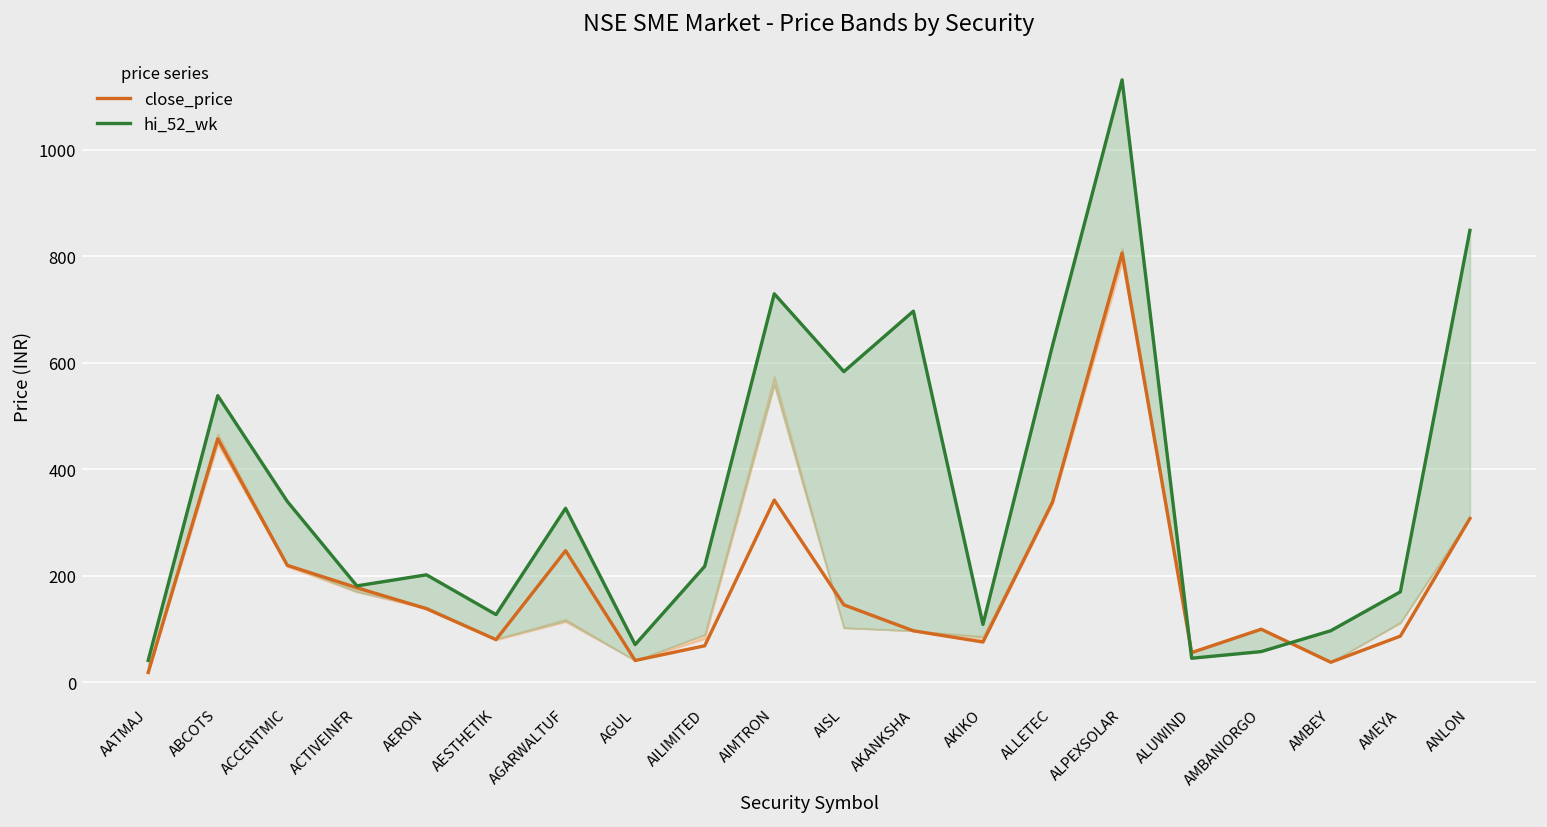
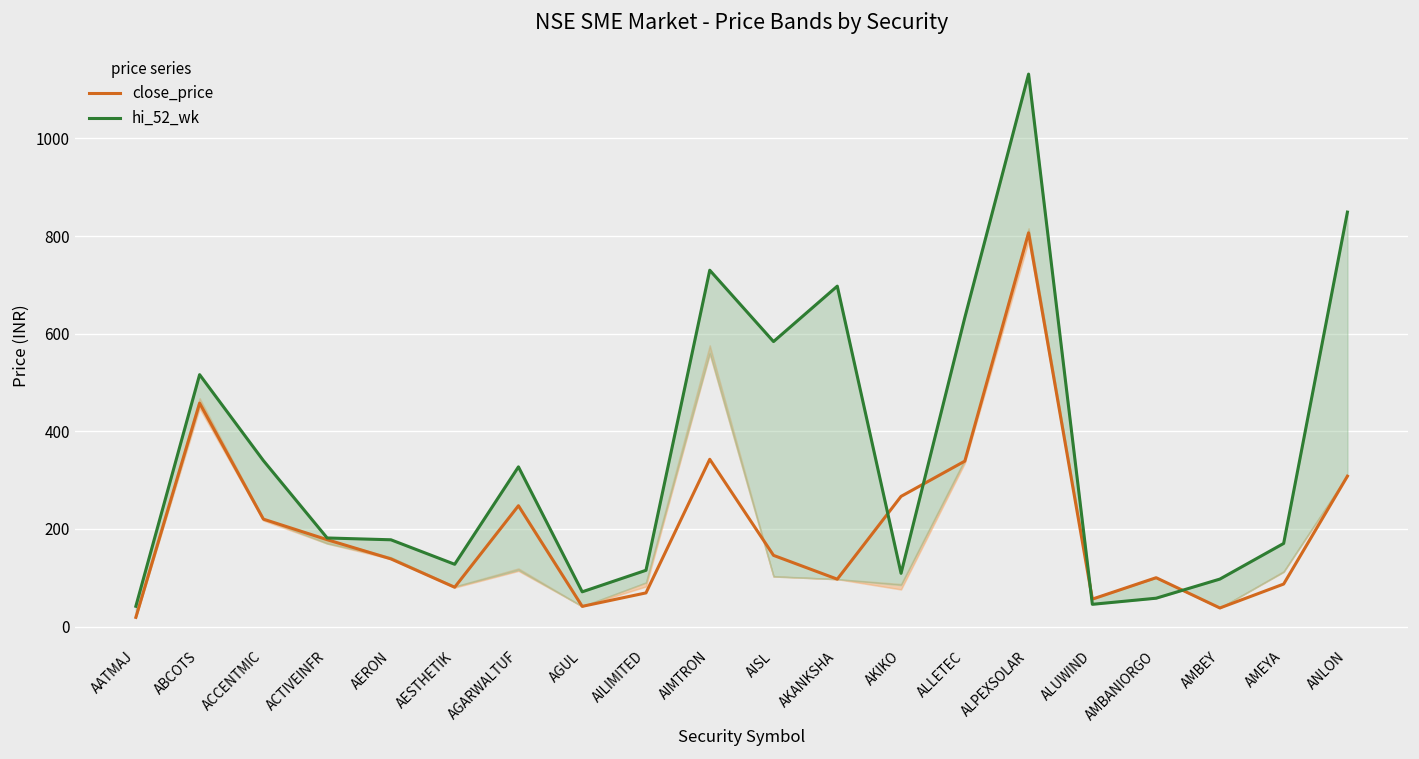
  {
    "close_price": {
      "ABCOTS": 460,
      "AGARWALTUF": 250,
      "AILIMITED": 70,
      "AIMTRON": 340,
      "AISL": 150,
-     "AKIKO": 80,
+     "AKIKO": 270,
      "ALPEXSOLAR": 810,
      "AMEYA": 90
    },
    "hi_52_wk": {
-     "ABCOTS": 540,
-     "AERON": 200,
-     "AILIMITED": 220,
+     "ABCOTS": 520,
+     "AERON": 180,
+     "AILIMITED": 120,
      "ALUWIND": 50,
      "AMBANIORGO": 60
    }
  }
